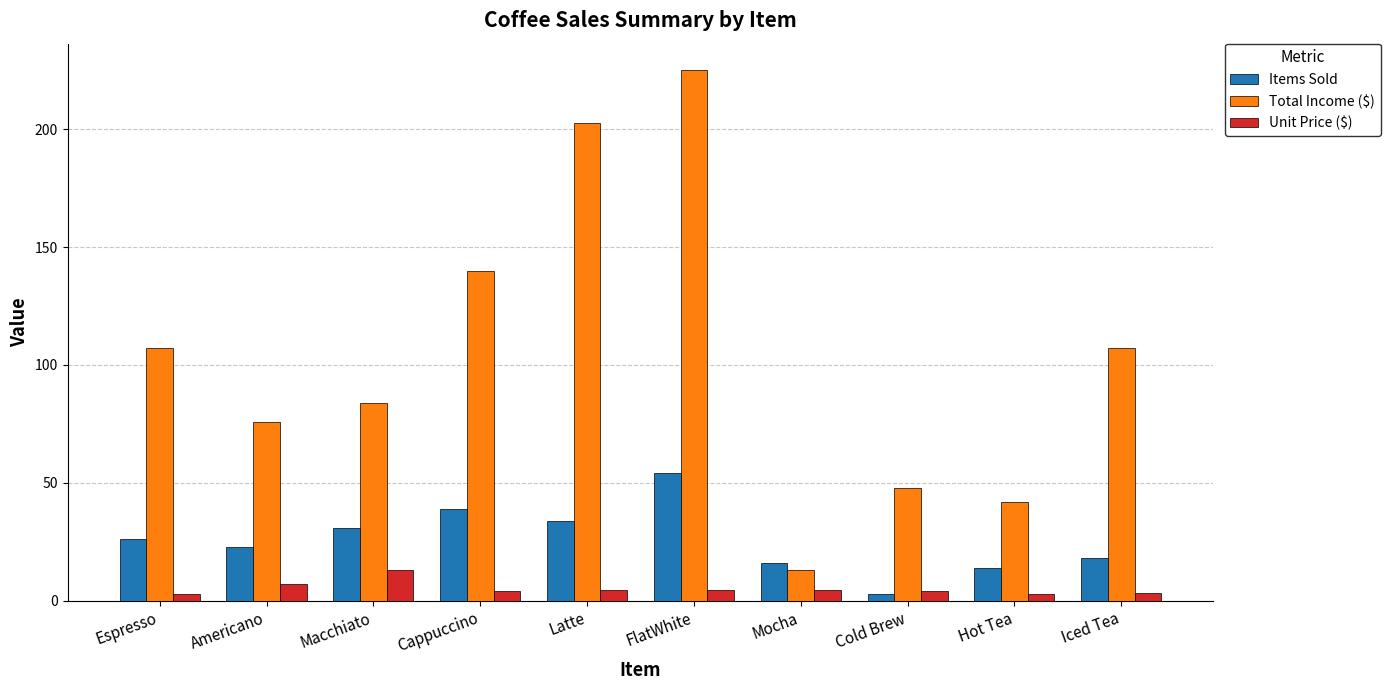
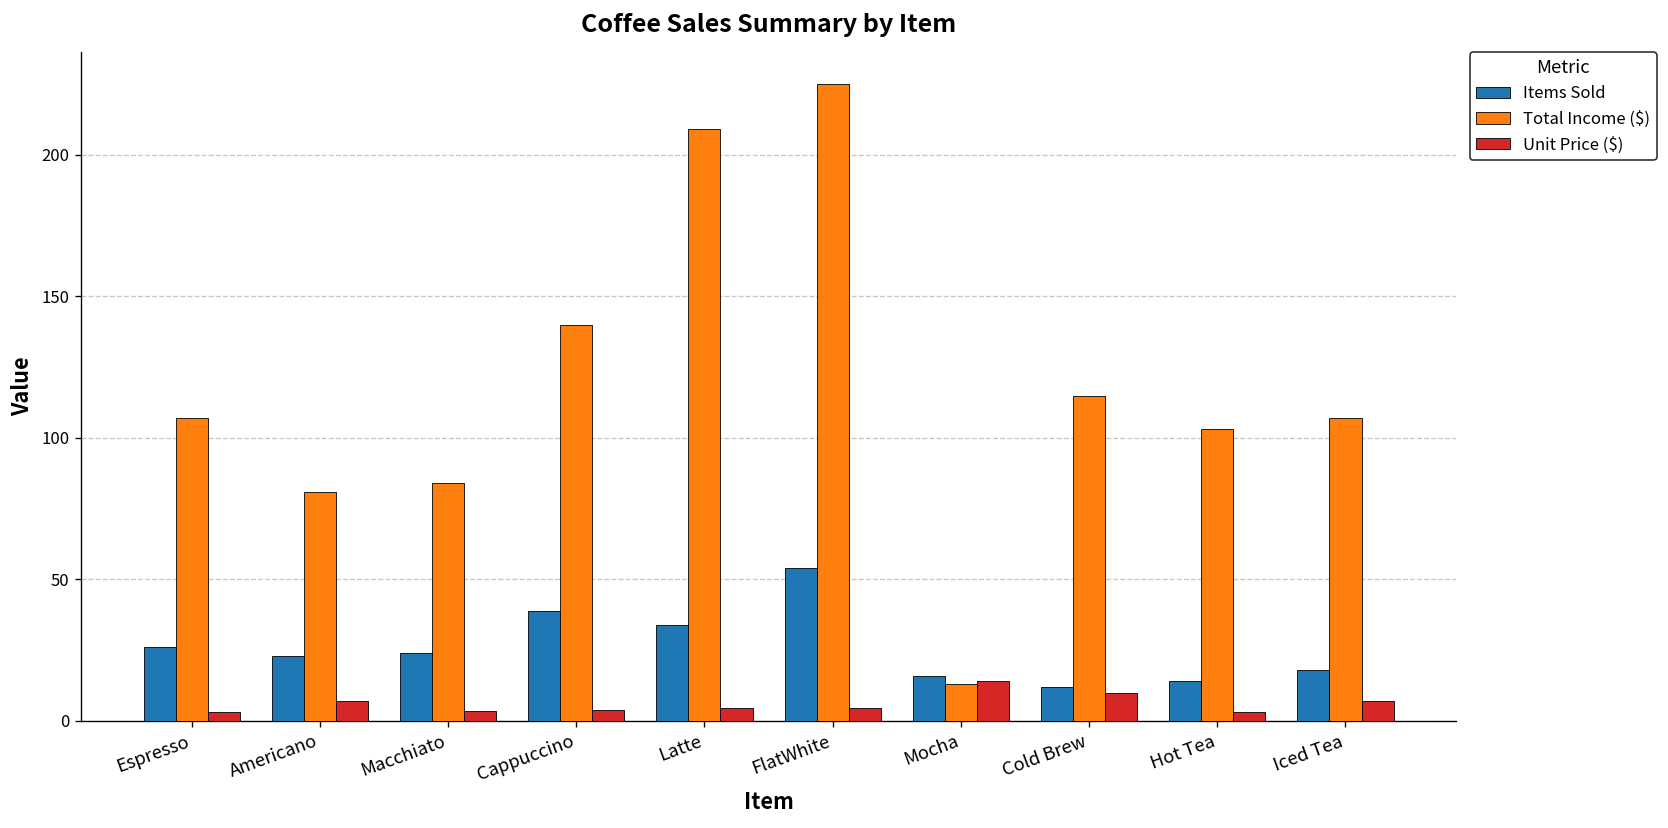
  {
    "Items Sold": {
      "Espresso": 26,
      "Americano": 23,
-     "Macchiato": 31,
+     "Macchiato": 24,
      "Cappuccino": 39,
      "Latte": 34,
      "FlatWhite": 54,
      "Mocha": 16,
-     "Cold Brew": 3,
+     "Cold Brew": 12,
      "Hot Tea": 14,
      "Iced Tea": 18
    },
    "Total Income ($)": {
      "Espresso": 107,
-     "Americano": 76,
+     "Americano": 81,
      "Macchiato": 84,
      "Cappuccino": 140,
-     "Latte": 203,
+     "Latte": 209,
      "FlatWhite": 225,
      "Mocha": 13,
-     "Cold Brew": 48,
-     "Hot Tea": 42,
+     "Cold Brew": 115,
+     "Hot Tea": 103,
      "Iced Tea": 107
    },
    "Unit Price ($)": {
      "Espresso": 3,
      "Americano": 7,
-     "Macchiato": 13,
+     "Macchiato": 4,
      "Cappuccino": 4,
      "Latte": 5,
      "FlatWhite": 5,
-     "Mocha": 5,
-     "Cold Brew": 4,
+     "Mocha": 14,
+     "Cold Brew": 10,
      "Hot Tea": 3,
-     "Iced Tea": 4
+     "Iced Tea": 7
    }
  }
